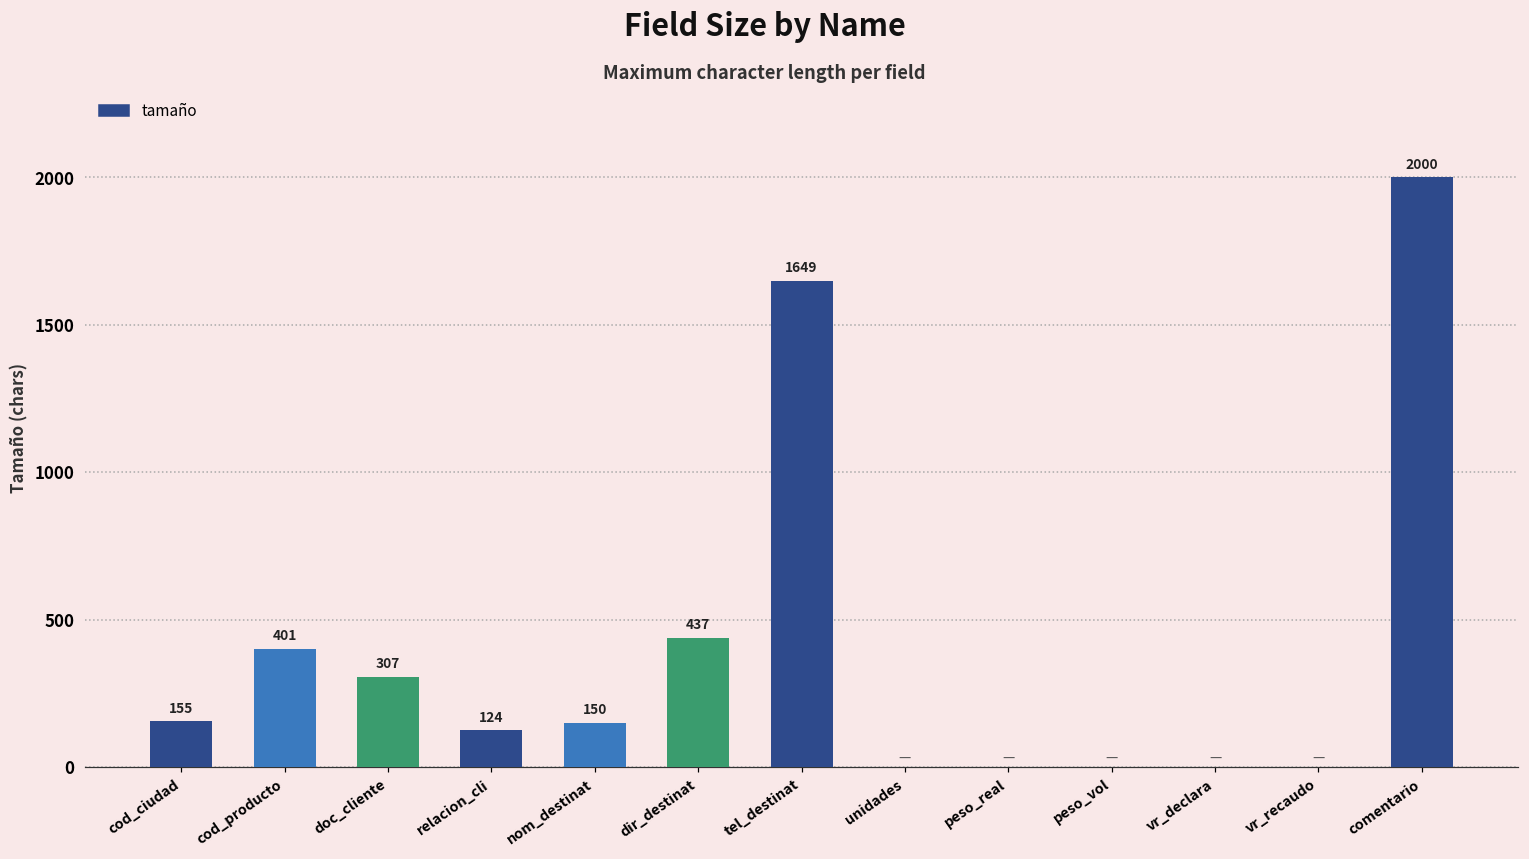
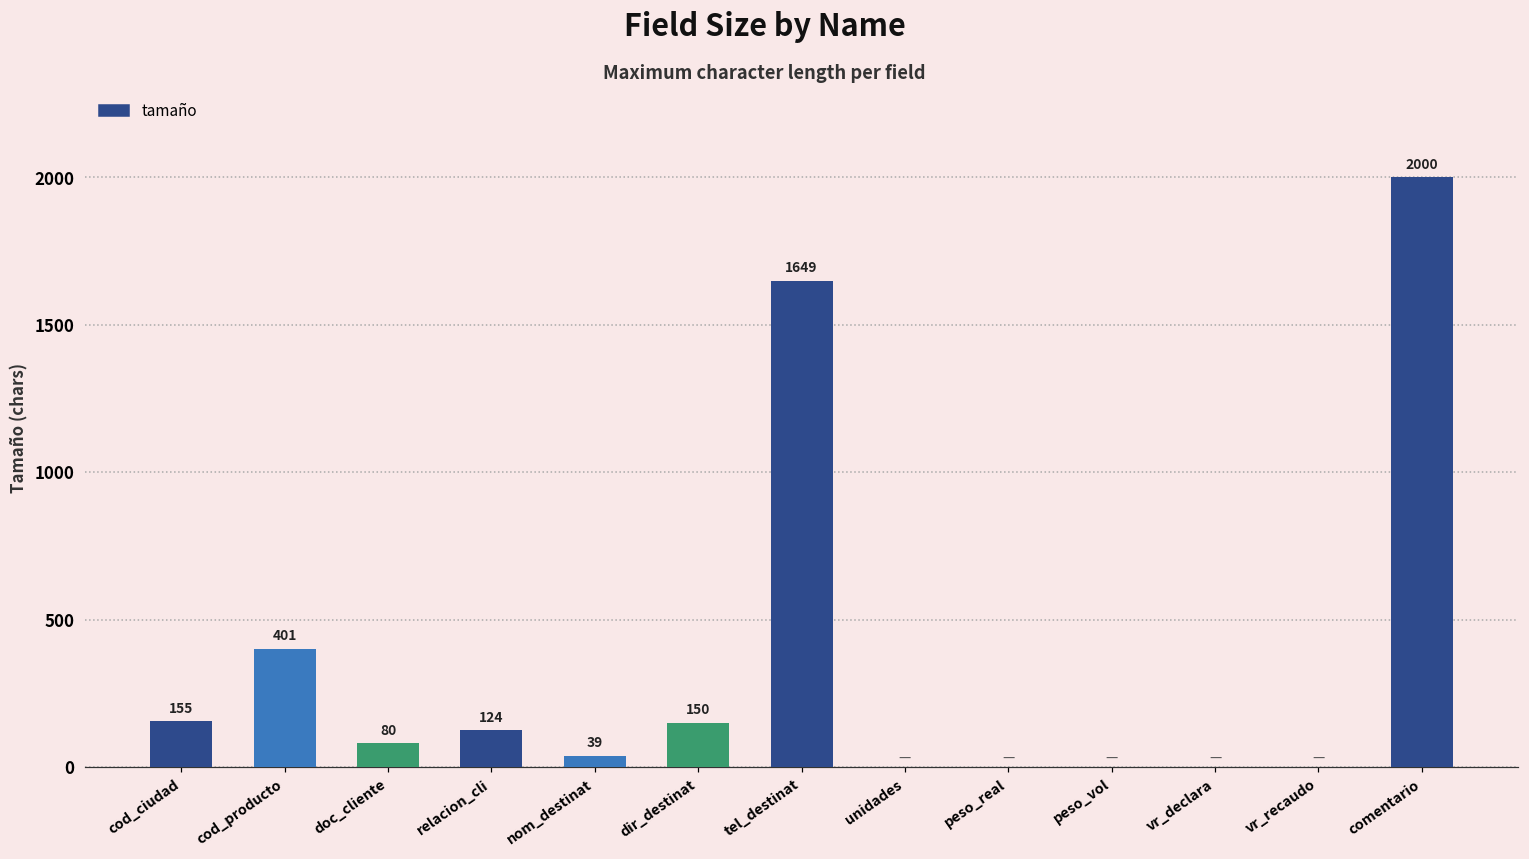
  {
    "cod_ciudad": 155,
    "cod_producto": 401,
-   "doc_cliente": 307,
+   "doc_cliente": 80,
    "relacion_cli": 124,
-   "nom_destinat": 150,
-   "dir_destinat": 437,
+   "nom_destinat": 39,
+   "dir_destinat": 150,
    "tel_destinat": 1649,
    "comentario": 2000
  }
